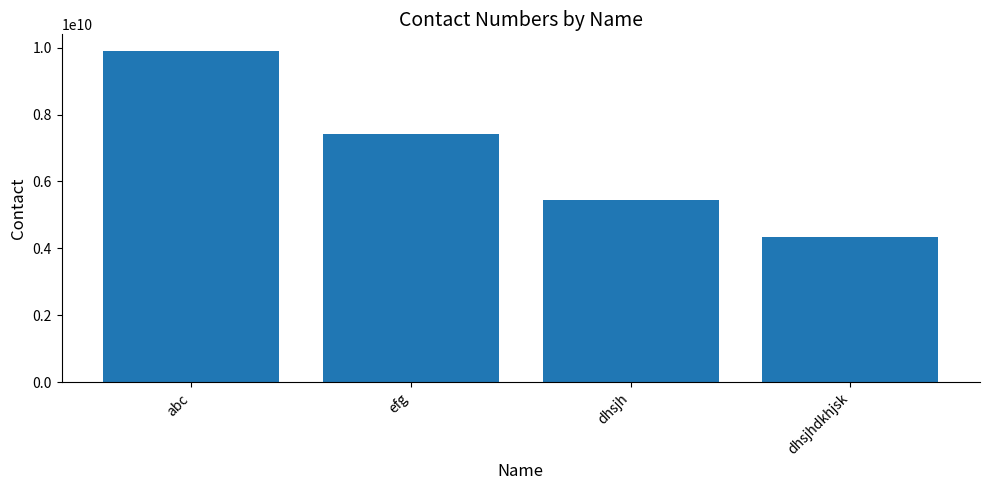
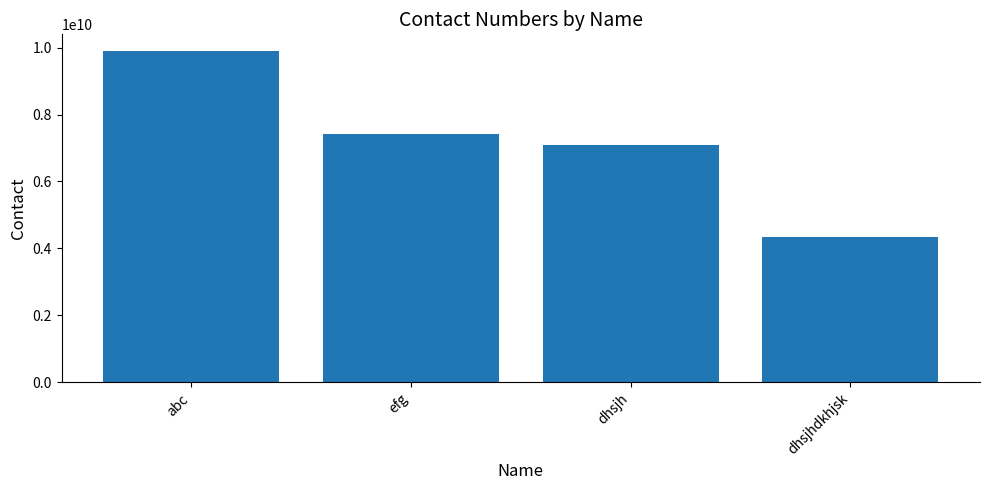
  {
    "abc": 9900000000,
    "efg": 7400000000,
-   "dhsjh": 5500000000,
+   "dhsjh": 7100000000,
    "dhsjhdkhjsk": 4300000000
  }
